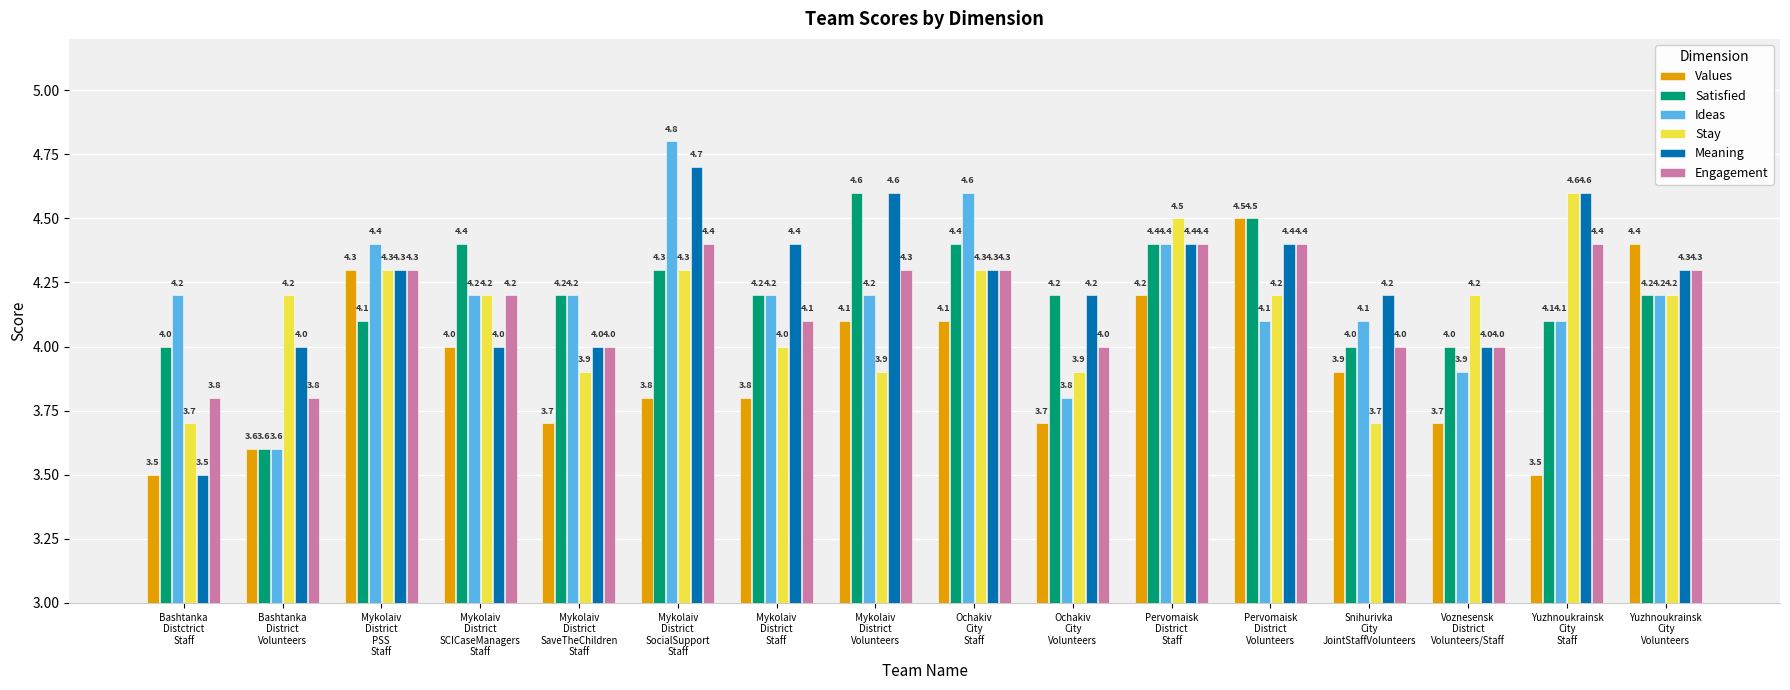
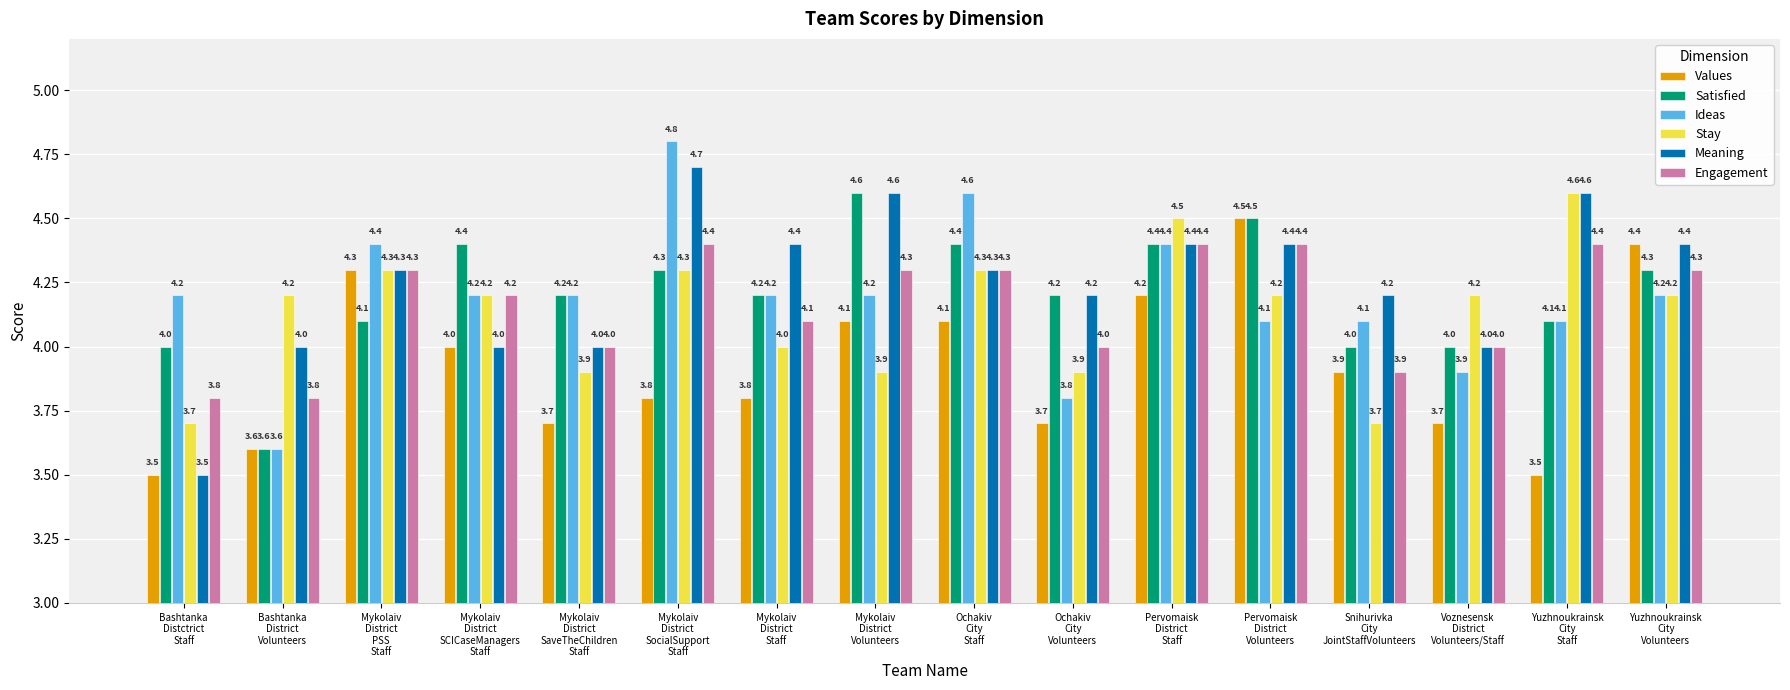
  {
    "Values": {
      "Bashtanka Distctrict Staff": 3.5,
      "Bashtanka District Volunteers": 3.6,
      "Mykolaiv District PSS Staff": 4.3,
      "Mykolaiv District SCICaseManagers Staff": 4.0,
      "Mykolaiv District SaveTheChildren Staff": 3.7,
      "Mykolaiv District SocialSupport Staff": 3.8,
      "Mykolaiv District Staff": 3.8,
      "Mykolaiv District Volunteers": 4.1,
      "Ochakiv City Staff": 4.1,
      "Ochakiv City Volunteers": 3.7,
      "Pervomaisk District Staff": 4.2,
      "Pervomaisk District Volunteers": 4.5,
      "Snihurivka City JointStaffVolunteers": 3.9,
      "Voznesensk District Volunteers/Staff": 3.7,
      "Yuzhnoukrainsk City Staff": 3.5,
      "Yuzhnoukrainsk City Volunteers": 4.4
    },
    "Satisfied": {
      "Bashtanka Distctrict Staff": 4.0,
      "Bashtanka District Volunteers": 3.6,
      "Mykolaiv District PSS Staff": 4.1,
      "Mykolaiv District SCICaseManagers Staff": 4.4,
      "Mykolaiv District SaveTheChildren Staff": 4.2,
      "Mykolaiv District SocialSupport Staff": 4.3,
      "Mykolaiv District Staff": 4.2,
      "Mykolaiv District Volunteers": 4.6,
      "Ochakiv City Staff": 4.4,
      "Ochakiv City Volunteers": 4.2,
      "Pervomaisk District Staff": 4.4,
      "Pervomaisk District Volunteers": 4.5,
      "Snihurivka City JointStaffVolunteers": 4.0,
      "Voznesensk District Volunteers/Staff": 4.0,
      "Yuzhnoukrainsk City Staff": 4.1,
-     "Yuzhnoukrainsk City Volunteers": 4.2
+     "Yuzhnoukrainsk City Volunteers": 4.3
    },
    "Ideas": {
      "Bashtanka Distctrict Staff": 4.2,
      "Bashtanka District Volunteers": 3.6,
      "Mykolaiv District PSS Staff": 4.4,
      "Mykolaiv District SCICaseManagers Staff": 4.2,
      "Mykolaiv District SaveTheChildren Staff": 4.2,
      "Mykolaiv District SocialSupport Staff": 4.8,
      "Mykolaiv District Staff": 4.2,
      "Mykolaiv District Volunteers": 4.2,
      "Ochakiv City Staff": 4.6,
      "Ochakiv City Volunteers": 3.8,
      "Pervomaisk District Staff": 4.4,
      "Pervomaisk District Volunteers": 4.1,
      "Snihurivka City JointStaffVolunteers": 4.1,
      "Voznesensk District Volunteers/Staff": 3.9,
      "Yuzhnoukrainsk City Staff": 4.1,
      "Yuzhnoukrainsk City Volunteers": 4.2
    },
    "Stay": {
      "Bashtanka Distctrict Staff": 3.7,
      "Bashtanka District Volunteers": 4.2,
      "Mykolaiv District PSS Staff": 4.3,
      "Mykolaiv District SCICaseManagers Staff": 4.2,
      "Mykolaiv District SaveTheChildren Staff": 3.9,
      "Mykolaiv District SocialSupport Staff": 4.3,
      "Mykolaiv District Staff": 4.0,
      "Mykolaiv District Volunteers": 3.9,
      "Ochakiv City Staff": 4.3,
      "Ochakiv City Volunteers": 3.9,
      "Pervomaisk District Staff": 4.5,
      "Pervomaisk District Volunteers": 4.2,
      "Snihurivka City JointStaffVolunteers": 3.7,
      "Voznesensk District Volunteers/Staff": 4.2,
      "Yuzhnoukrainsk City Staff": 4.6,
      "Yuzhnoukrainsk City Volunteers": 4.2
    },
    "Meaning": {
      "Bashtanka Distctrict Staff": 3.5,
      "Bashtanka District Volunteers": 4.0,
      "Mykolaiv District PSS Staff": 4.3,
      "Mykolaiv District SCICaseManagers Staff": 4.0,
      "Mykolaiv District SaveTheChildren Staff": 4.0,
      "Mykolaiv District SocialSupport Staff": 4.7,
      "Mykolaiv District Staff": 4.4,
      "Mykolaiv District Volunteers": 4.6,
      "Ochakiv City Staff": 4.3,
      "Ochakiv City Volunteers": 4.2,
      "Pervomaisk District Staff": 4.4,
      "Pervomaisk District Volunteers": 4.4,
      "Snihurivka City JointStaffVolunteers": 4.2,
      "Voznesensk District Volunteers/Staff": 4.0,
      "Yuzhnoukrainsk City Staff": 4.6,
-     "Yuzhnoukrainsk City Volunteers": 4.3
+     "Yuzhnoukrainsk City Volunteers": 4.4
    },
    "Engagement": {
      "Bashtanka Distctrict Staff": 3.8,
      "Bashtanka District Volunteers": 3.8,
      "Mykolaiv District PSS Staff": 4.3,
      "Mykolaiv District SCICaseManagers Staff": 4.2,
      "Mykolaiv District SaveTheChildren Staff": 4.0,
      "Mykolaiv District SocialSupport Staff": 4.4,
      "Mykolaiv District Staff": 4.1,
      "Mykolaiv District Volunteers": 4.3,
      "Ochakiv City Staff": 4.3,
      "Ochakiv City Volunteers": 4.0,
      "Pervomaisk District Staff": 4.4,
      "Pervomaisk District Volunteers": 4.4,
-     "Snihurivka City JointStaffVolunteers": 4.0,
+     "Snihurivka City JointStaffVolunteers": 3.9,
      "Voznesensk District Volunteers/Staff": 4.0,
      "Yuzhnoukrainsk City Staff": 4.4,
      "Yuzhnoukrainsk City Volunteers": 4.3
    }
  }
